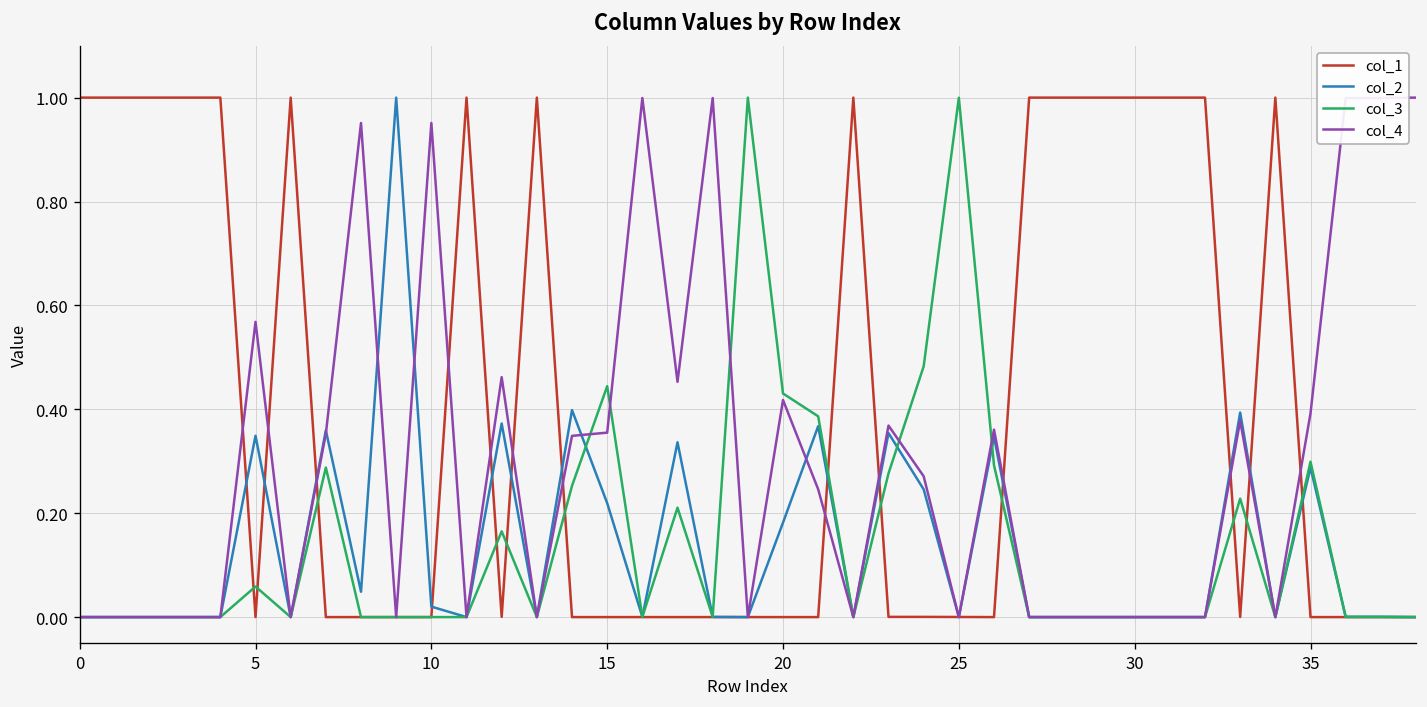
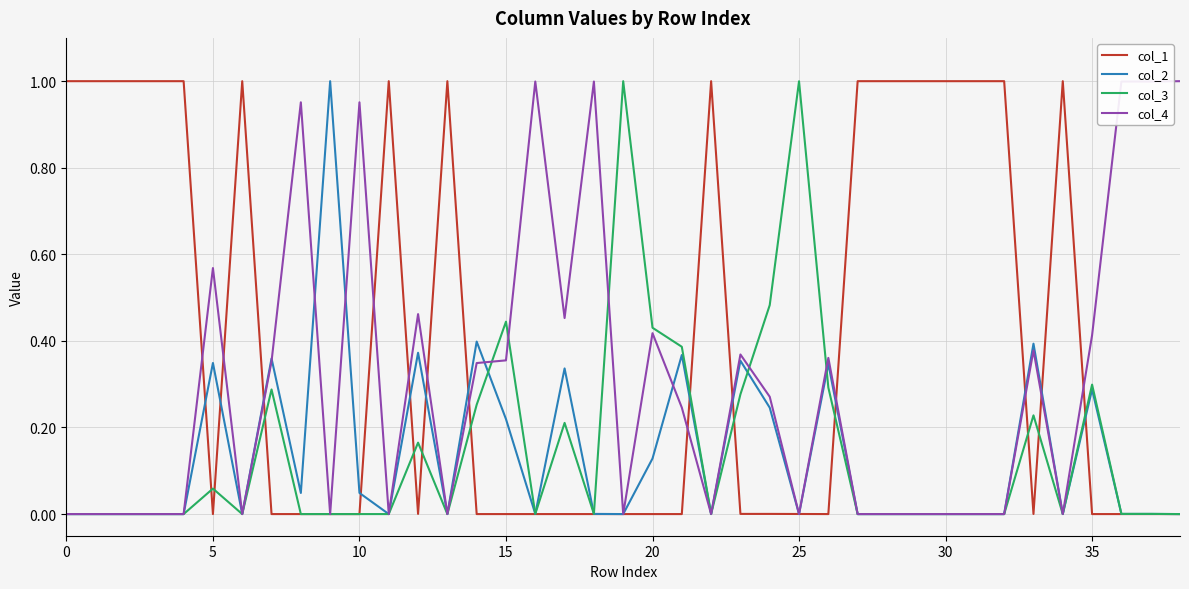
  {
    "col_1": {
      "0": 1.00,
      "5": 0.00,
      "15": 0.00,
      "20": 0.00,
      "30": 1.00,
      "35": 0.00
    },
    "col_2": {
      "5": 0.35,
-     "10": 0.02,
+     "10": 0.05,
      "15": 0.22,
-     "20": 0.18,
+     "20": 0.13,
      "35": 0.29
    },
    "col_3": {
      "5": 0.06,
      "15": 0.44,
      "20": 0.43,
      "25": 1.00,
      "35": 0.30
    },
    "col_4": {
      "5": 0.57,
      "10": 0.95,
      "15": 0.36,
      "20": 0.42,
-     "35": 0.39
+     "35": 0.41
    }
  }
